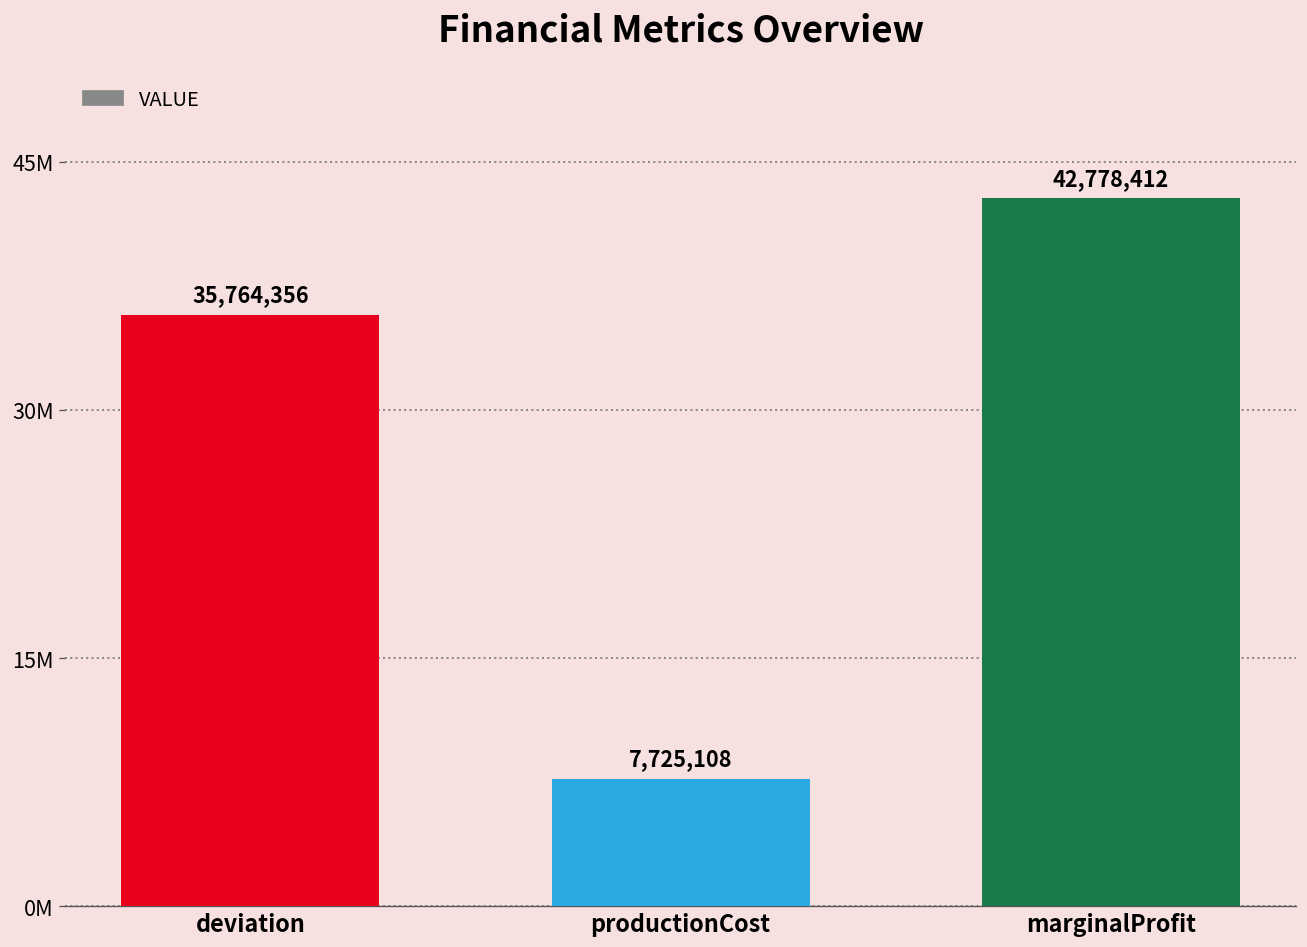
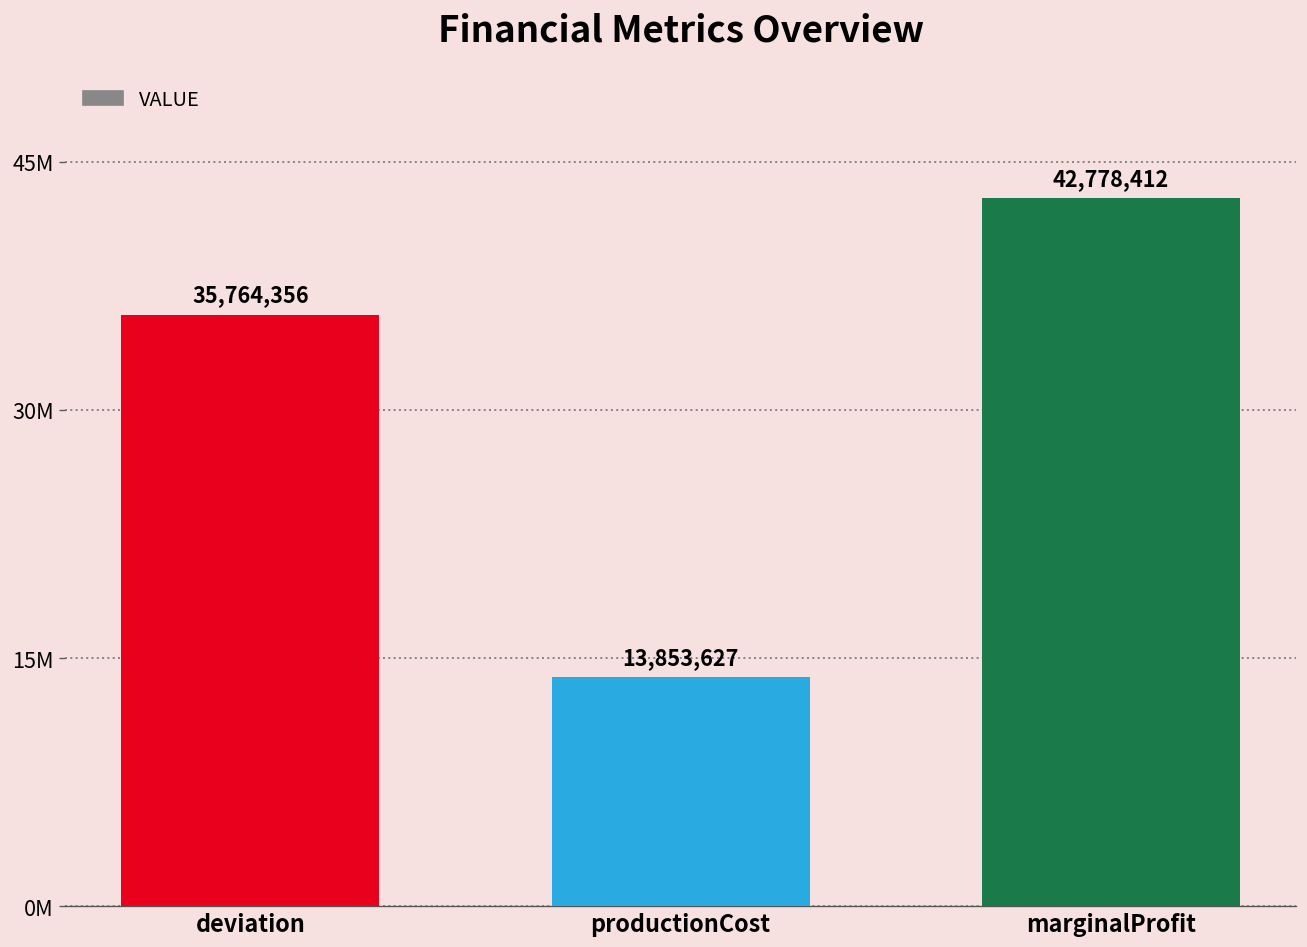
  {
    "deviation": "35,764,356",
-   "productionCost": "7,725,108",
+   "productionCost": "13,853,627",
    "marginalProfit": "42,778,412"
  }
